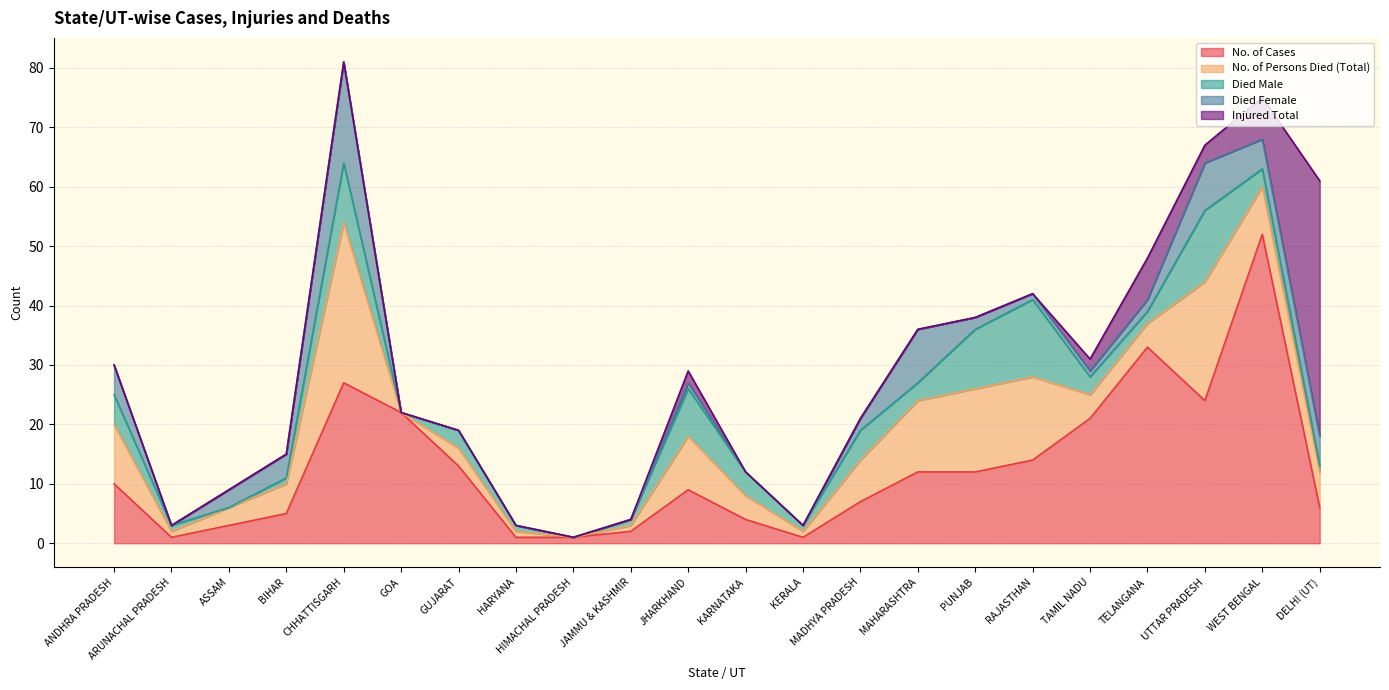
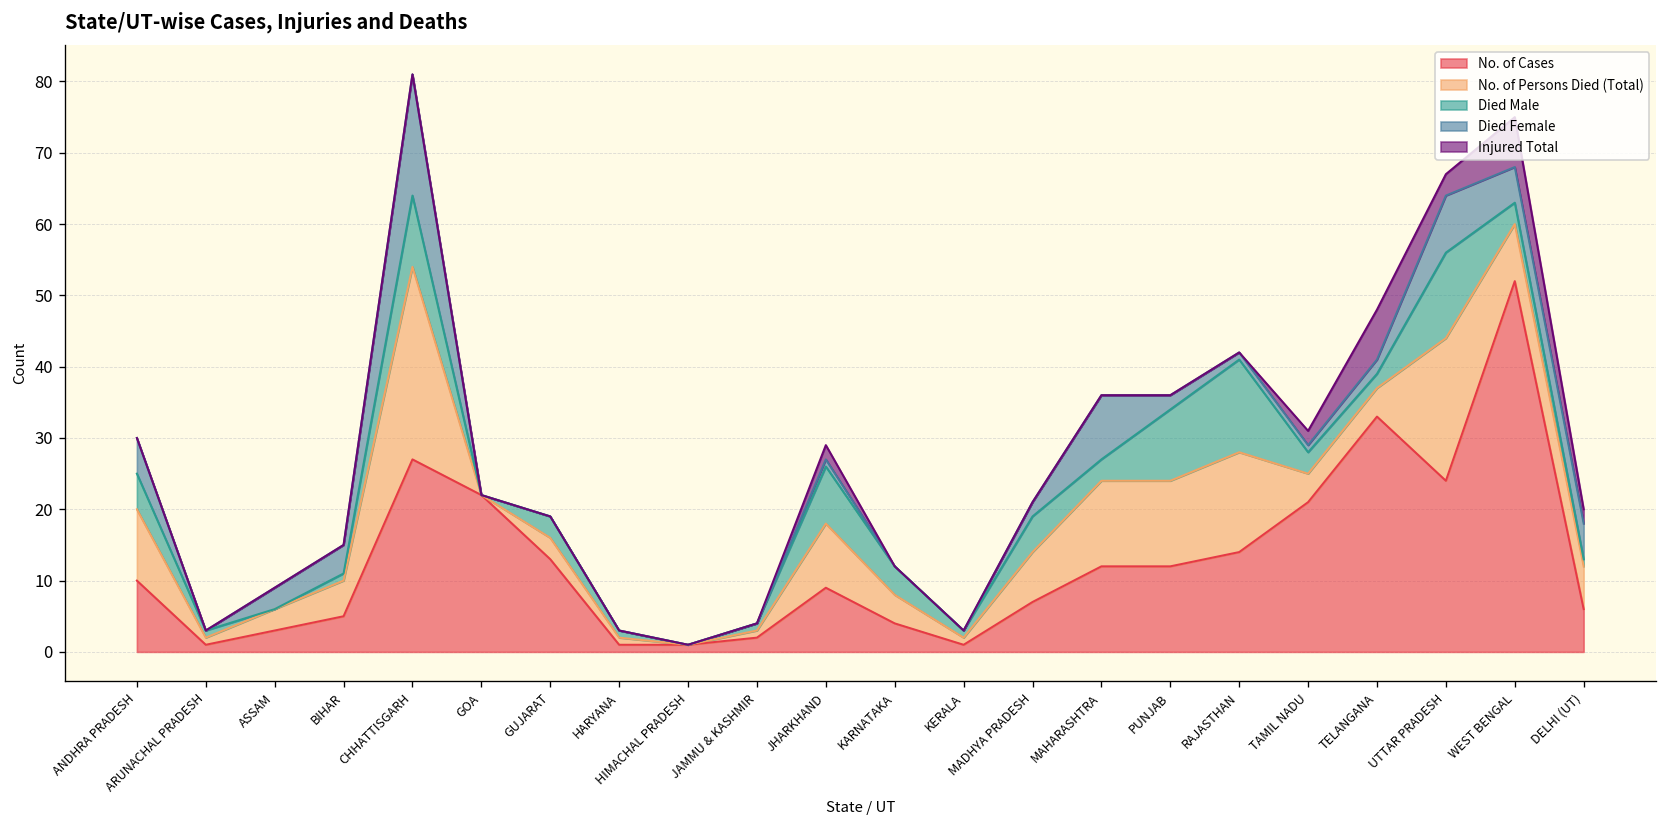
  {
    "No. of Cases": {
      "ANDHRA PRADESH": 10,
      "ARUNACHAL PRADESH": 1,
      "ASSAM": 3,
      "BIHAR": 5,
      "CHHATTISGARH": 27,
      "GUJARAT": 13,
      "HARYANA": 1,
      "JAMMU & KASHMIR": 2,
      "JHARKHAND": 9,
      "KARNATAKA": 4,
      "KERALA": 1,
      "MADHYA PRADESH": 7,
      "MAHARASHTRA": 12,
      "PUNJAB": 12,
      "RAJASTHAN": 14,
      "TAMIL NADU": 21,
      "TELANGANA": 33,
      "UTTAR PRADESH": 24,
      "WEST BENGAL": 52,
      "DELHI (UT)": 6
    },
    "No. of Persons Died (Total)": {
      "ANDHRA PRADESH": 10,
      "ARUNACHAL PRADESH": 1,
      "BIHAR": 5,
      "CHHATTISGARH": 27,
      "GUJARAT": 3,
      "HARYANA": 1,
      "JAMMU & KASHMIR": 1,
      "JHARKHAND": 9,
      "KARNATAKA": 4,
      "KERALA": 1,
      "MADHYA PRADESH": 7,
      "MAHARASHTRA": 12,
-     "PUNJAB": 14,
+     "PUNJAB": 12,
      "RAJASTHAN": 14,
      "TAMIL NADU": 4,
      "TELANGANA": 4,
      "UTTAR PRADESH": 20,
      "WEST BENGAL": 8,
      "DELHI (UT)": 6
    },
    "Injured Total": {
      "JHARKHAND": 2,
      "TAMIL NADU": 2,
      "TELANGANA": 7,
      "UTTAR PRADESH": 3,
-     "DELHI (UT)": 43
+     "DELHI (UT)": 2
    }
  }
